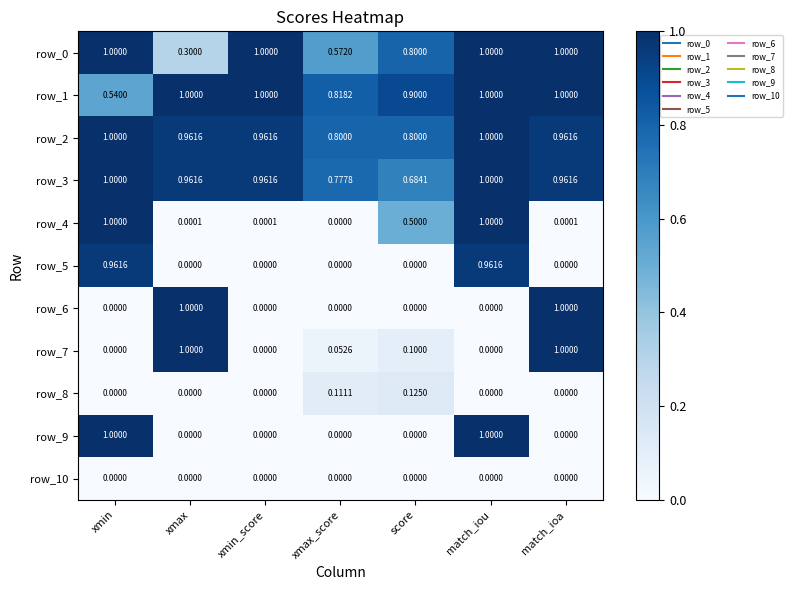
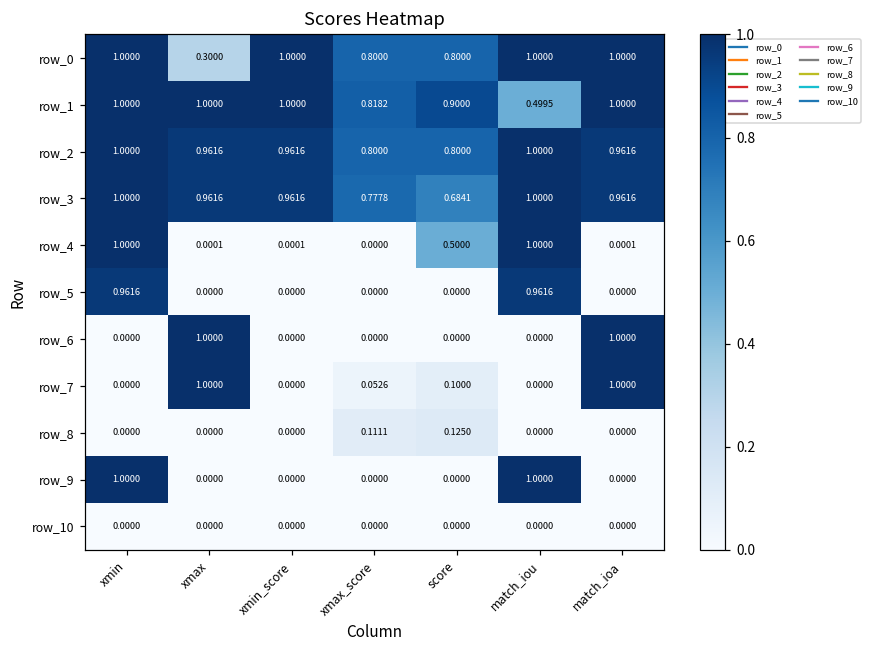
  {
    "row_0": {
      "xmin": 1.0000,
      "xmax": 0.3000,
      "xmin_score": 1.0000,
-     "xmax_score": 0.5720,
+     "xmax_score": 0.8000,
      "score": 0.8000,
      "match_iou": 1.0000,
      "match_ioa": 1.0000
    },
    "row_1": {
-     "xmin": 0.5400,
+     "xmin": 1.0000,
      "xmax": 1.0000,
      "xmin_score": 1.0000,
      "xmax_score": 0.8182,
      "score": 0.9000,
-     "match_iou": 1.0000,
+     "match_iou": 0.4995,
      "match_ioa": 1.0000
    },
    "row_2": {
      "xmin": 1.0000,
      "xmax": 0.9616,
      "xmin_score": 0.9616,
      "xmax_score": 0.8000,
      "score": 0.8000,
      "match_iou": 1.0000,
      "match_ioa": 0.9616
    },
    "row_3": {
      "xmin": 1.0000,
      "xmax": 0.9616,
      "xmin_score": 0.9616,
      "xmax_score": 0.7778,
      "score": 0.6841,
      "match_iou": 1.0000,
      "match_ioa": 0.9616
    },
    "row_4": {
      "xmin": 1.0000,
      "xmax": 0.0001,
      "xmin_score": 0.0001,
      "xmax_score": 0.0000,
      "score": 0.5000,
      "match_iou": 1.0000,
      "match_ioa": 0.0001
    },
    "row_5": {
      "xmin": 0.9616,
      "xmax": 0.0000,
      "xmin_score": 0.0000,
      "xmax_score": 0.0000,
      "score": 0.0000,
      "match_iou": 0.9616,
      "match_ioa": 0.0000
    },
    "row_6": {
      "xmin": 0.0000,
      "xmax": 1.0000,
      "xmin_score": 0.0000,
      "xmax_score": 0.0000,
      "score": 0.0000,
      "match_iou": 0.0000,
      "match_ioa": 1.0000
    },
    "row_7": {
      "xmin": 0.0000,
      "xmax": 1.0000,
      "xmin_score": 0.0000,
      "xmax_score": 0.0526,
      "score": 0.1000,
      "match_iou": 0.0000,
      "match_ioa": 1.0000
    },
    "row_8": {
      "xmin": 0.0000,
      "xmax": 0.0000,
      "xmin_score": 0.0000,
      "xmax_score": 0.1111,
      "score": 0.1250,
      "match_iou": 0.0000,
      "match_ioa": 0.0000
    },
    "row_9": {
      "xmin": 1.0000,
      "xmax": 0.0000,
      "xmin_score": 0.0000,
      "xmax_score": 0.0000,
      "score": 0.0000,
      "match_iou": 1.0000,
      "match_ioa": 0.0000
    },
    "row_10": {
      "xmin": 0.0000,
      "xmax": 0.0000,
      "xmin_score": 0.0000,
      "xmax_score": 0.0000,
      "score": 0.0000,
      "match_iou": 0.0000,
      "match_ioa": 0.0000
    }
  }
